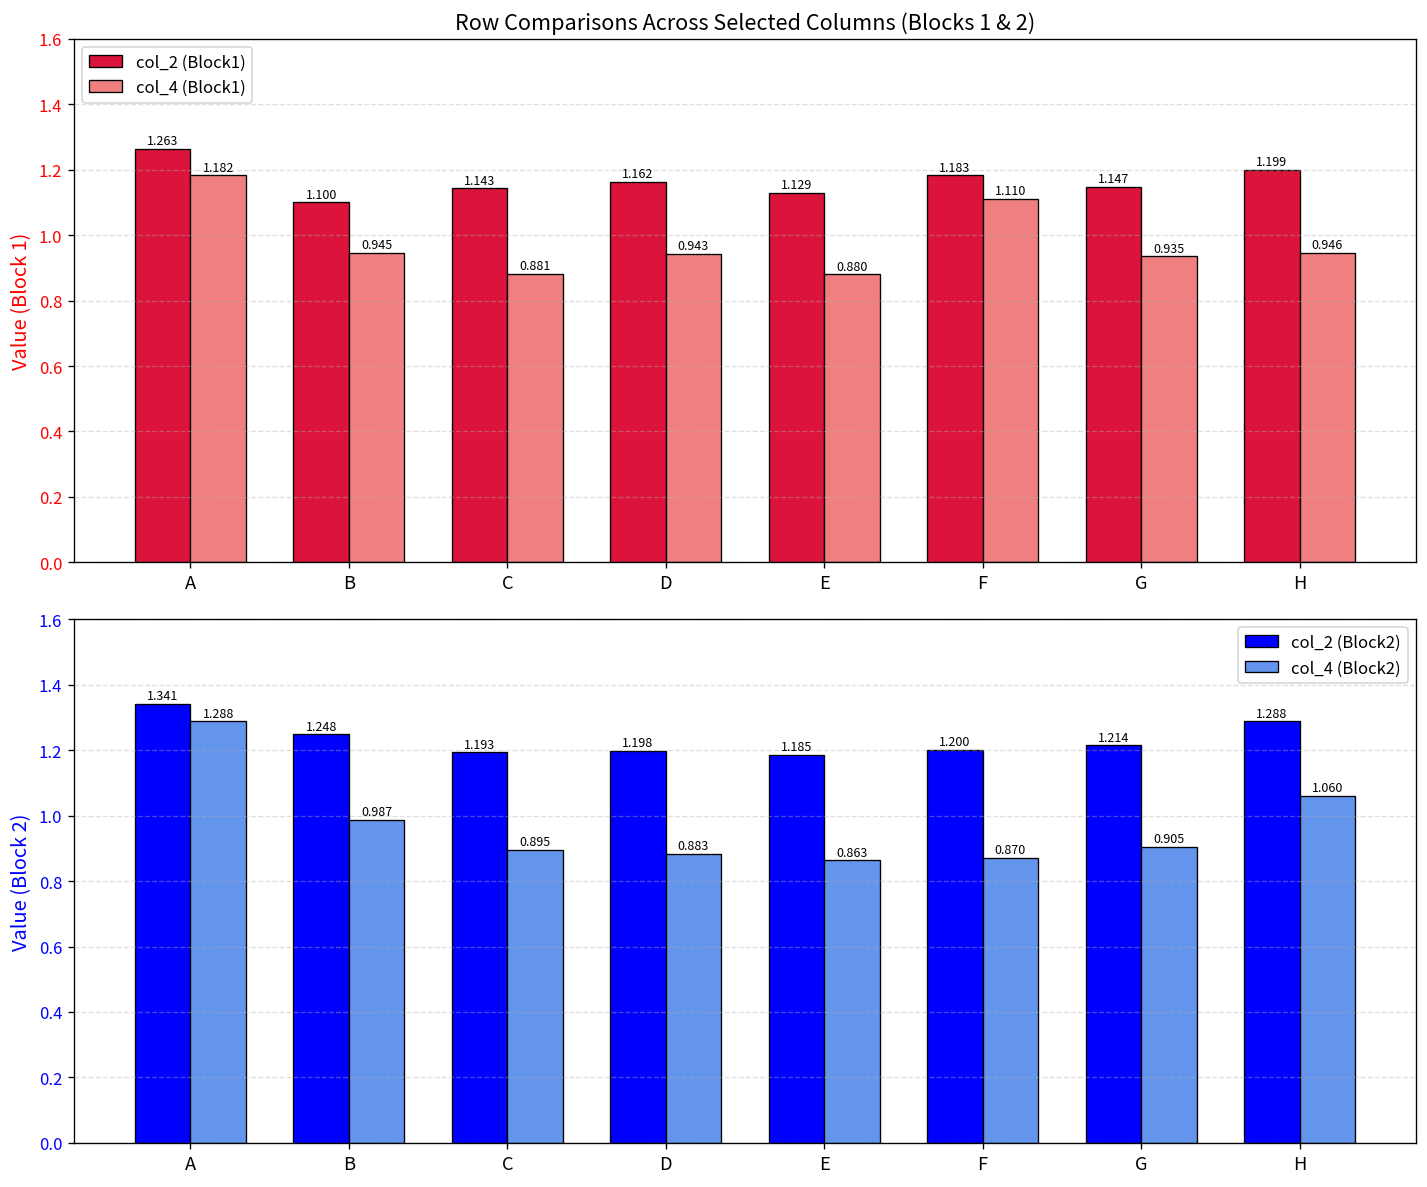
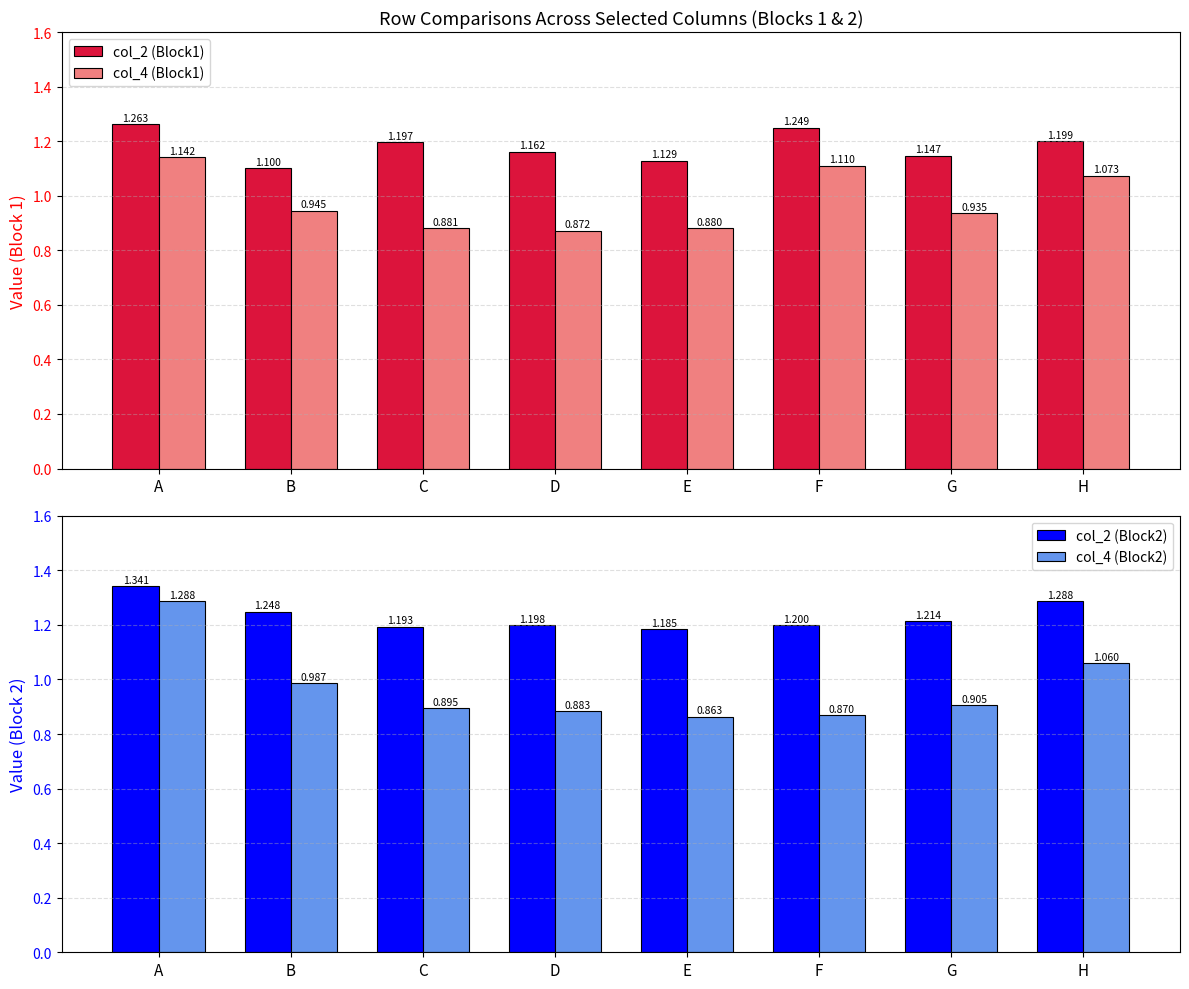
  {
    "Row Comparisons Across Selected Columns (Blocks 1 & 2)": {
      "col_2 (Block1)": {
        "A": 1.263,
        "B": 1.100,
-       "C": 1.143,
+       "C": 1.197,
        "D": 1.162,
        "E": 1.129,
-       "F": 1.183,
+       "F": 1.249,
        "G": 1.147,
        "H": 1.199
      },
      "col_4 (Block1)": {
-       "A": 1.182,
+       "A": 1.142,
        "B": 0.945,
        "C": 0.881,
-       "D": 0.943,
+       "D": 0.872,
        "E": 0.880,
        "F": 1.110,
        "G": 0.935,
-       "H": 0.946
+       "H": 1.073
      }
    }
  }
